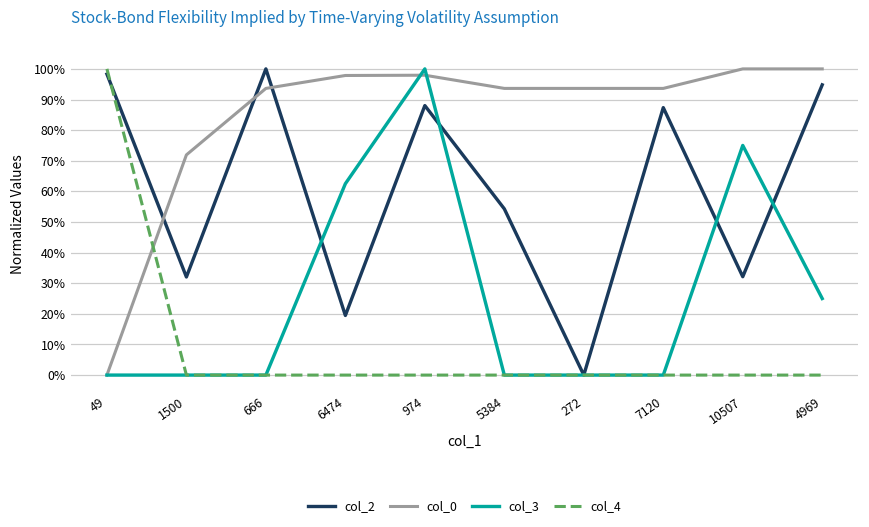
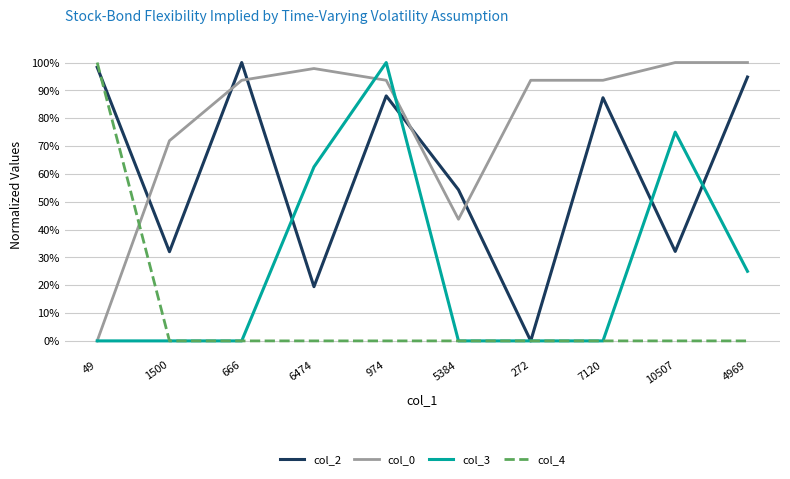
  {
    "col_2": {
      "49": "98%",
      "1500": "32%",
      "666": "100%",
      "6474": "19%",
      "974": "88%",
      "5384": "54%",
      "7120": "87%",
      "10507": "32%",
      "4969": "95%"
    },
    "col_0": {
      "1500": "72%",
      "666": "94%",
      "6474": "98%",
-     "974": "98%",
-     "5384": "94%",
+     "974": "94%",
+     "5384": "44%",
      "272": "94%",
      "7120": "94%",
      "10507": "100%",
      "4969": "100%"
    },
    "col_3": {
      "6474": "63%",
      "974": "100%",
      "10507": "75%",
      "4969": "25%"
    },
    "col_4": {
      "49": "100%",
      "6474": "0%",
      "974": "0%",
      "10507": "0%",
      "4969": "0%"
    }
  }
